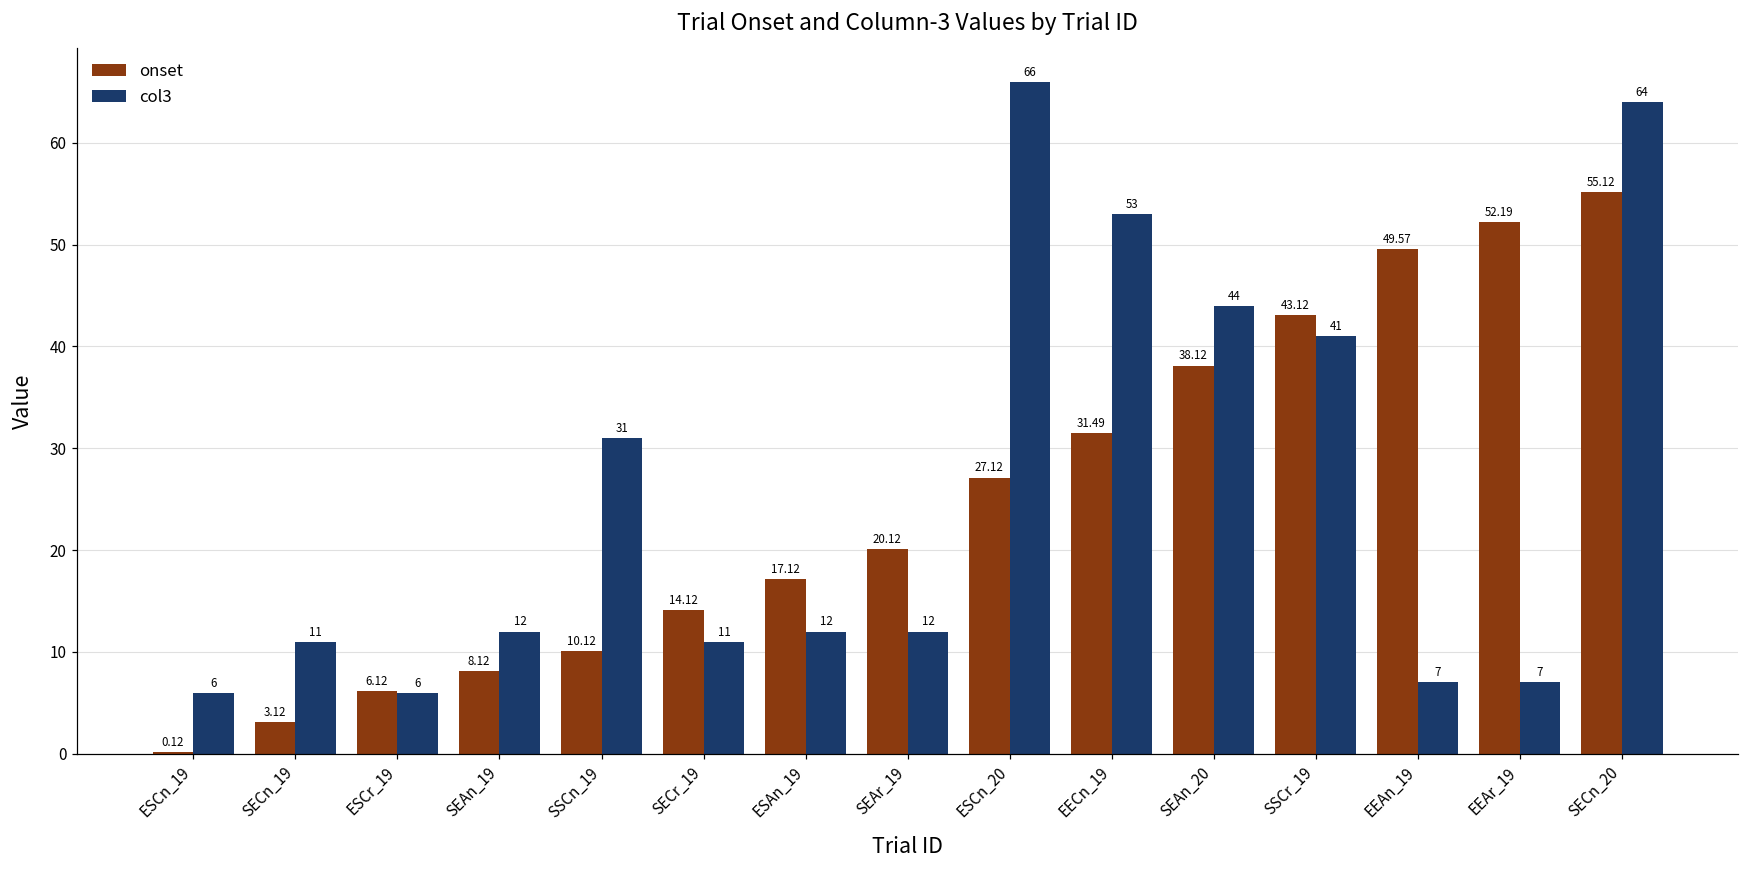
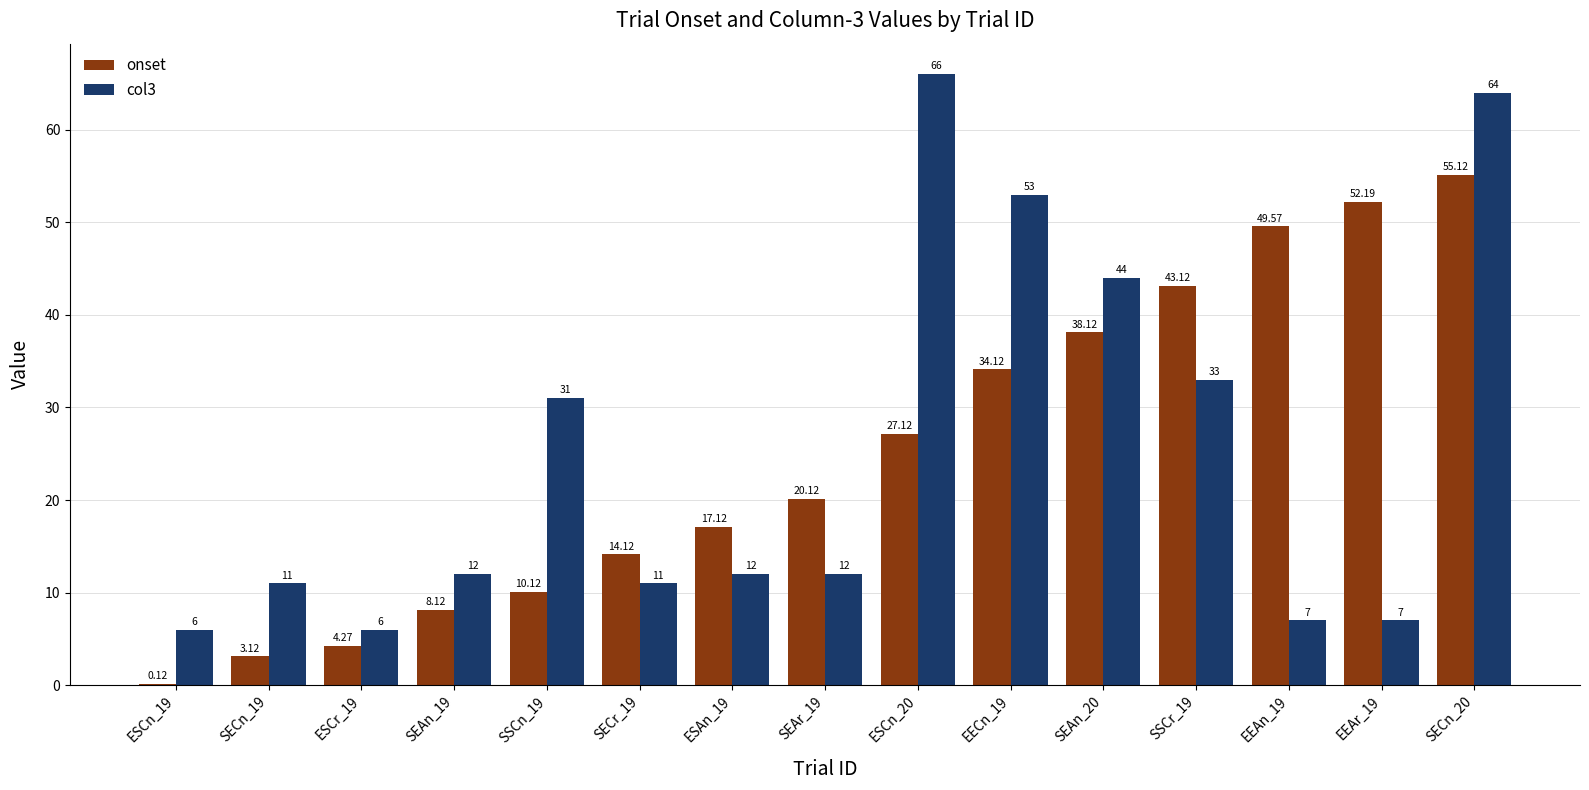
  {
    "onset": {
      "ESCn_19": 0.12,
      "SECn_19": 3.12,
-     "ESCr_19": 6.12,
+     "ESCr_19": 4.27,
      "SEAn_19": 8.12,
      "SSCn_19": 10.12,
      "SECr_19": 14.12,
      "ESAn_19": 17.12,
      "SEAr_19": 20.12,
      "ESCn_20": 27.12,
-     "EECn_19": 31.49,
+     "EECn_19": 34.12,
      "SEAn_20": 38.12,
      "SSCr_19": 43.12,
      "EEAn_19": 49.57,
      "EEAr_19": 52.19,
      "SECn_20": 55.12
    },
    "col3": {
      "ESCn_19": 6,
      "SECn_19": 11,
      "ESCr_19": 6,
      "SEAn_19": 12,
      "SSCn_19": 31,
      "SECr_19": 11,
      "ESAn_19": 12,
      "SEAr_19": 12,
      "ESCn_20": 66,
      "EECn_19": 53,
      "SEAn_20": 44,
-     "SSCr_19": 41,
+     "SSCr_19": 33,
      "EEAn_19": 7,
      "EEAr_19": 7,
      "SECn_20": 64
    }
  }
